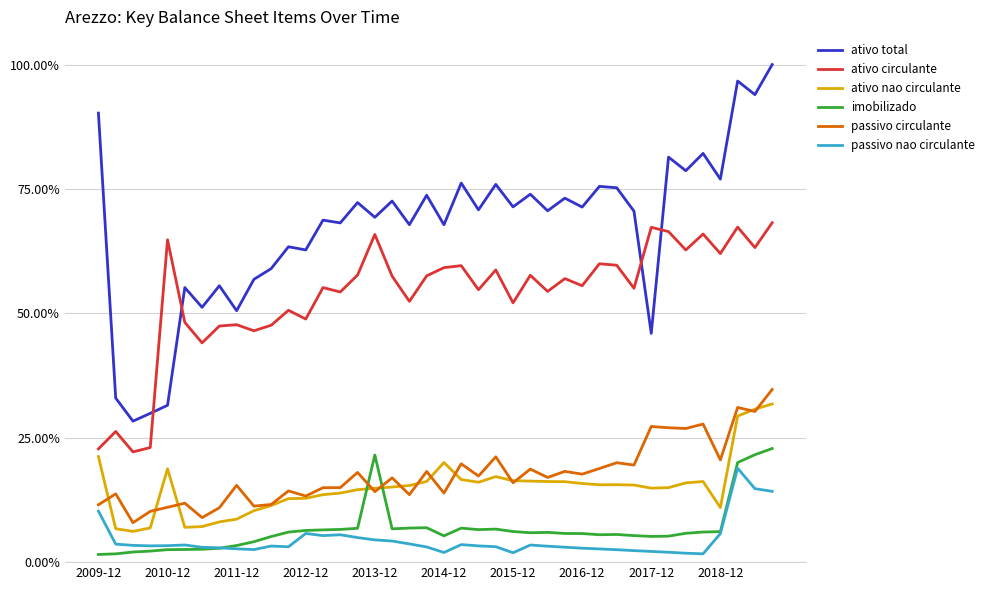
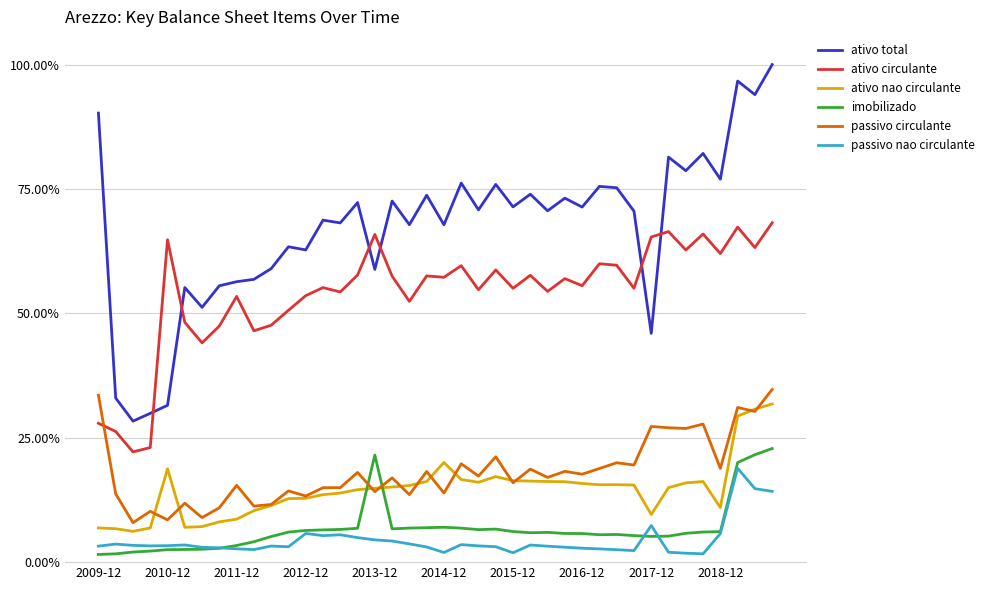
  {
    "ativo total": {
      "2009-12": "90%",
      "2010-12": "32%",
-     "2011-12": "51%",
+     "2011-12": "56%",
      "2012-12": "63%",
-     "2013-12": "69%",
+     "2013-12": "59%",
      "2014-12": "68%",
      "2015-12": "71%",
      "2016-12": "71%",
      "2017-12": "46%",
      "2018-12": "77%"
    },
    "ativo circulante": {
-     "2009-12": "23%",
+     "2009-12": "28%",
      "2010-12": "65%",
-     "2011-12": "48%",
-     "2012-12": "49%",
+     "2011-12": "53%",
+     "2012-12": "54%",
      "2013-12": "66%",
-     "2014-12": "59%",
-     "2015-12": "52%",
+     "2014-12": "57%",
+     "2015-12": "55%",
      "2016-12": "56%",
-     "2017-12": "67%",
+     "2017-12": "65%",
      "2018-12": "62%"
    },
    "ativo nao circulante": {
-     "2009-12": "21%",
+     "2009-12": "7%",
      "2010-12": "19%",
      "2011-12": "9%",
      "2013-12": "15%",
      "2014-12": "20%",
      "2016-12": "16%",
-     "2017-12": "15%",
+     "2017-12": "10%",
      "2018-12": "11%"
    },
    "imobilizado": {
      "2009-12": "2%",
      "2010-12": "3%",
      "2011-12": "3%",
      "2012-12": "6%",
      "2013-12": "22%",
-     "2014-12": "5%",
+     "2014-12": "7%",
      "2015-12": "6%",
      "2016-12": "6%",
      "2017-12": "5%"
    },
    "passivo circulante": {
-     "2009-12": "12%",
-     "2010-12": "11%",
+     "2009-12": "34%",
+     "2010-12": "9%",
      "2011-12": "15%",
      "2013-12": "14%",
      "2014-12": "14%",
      "2016-12": "18%",
      "2017-12": "27%",
-     "2018-12": "21%"
+     "2018-12": "19%"
    },
    "passivo nao circulante": {
-     "2009-12": "10%",
+     "2009-12": "3%",
      "2010-12": "3%",
      "2011-12": "3%",
      "2012-12": "6%",
      "2013-12": "4%",
      "2014-12": "2%",
      "2015-12": "2%",
      "2016-12": "3%",
-     "2017-12": "2%"
+     "2017-12": "7%"
    }
  }
